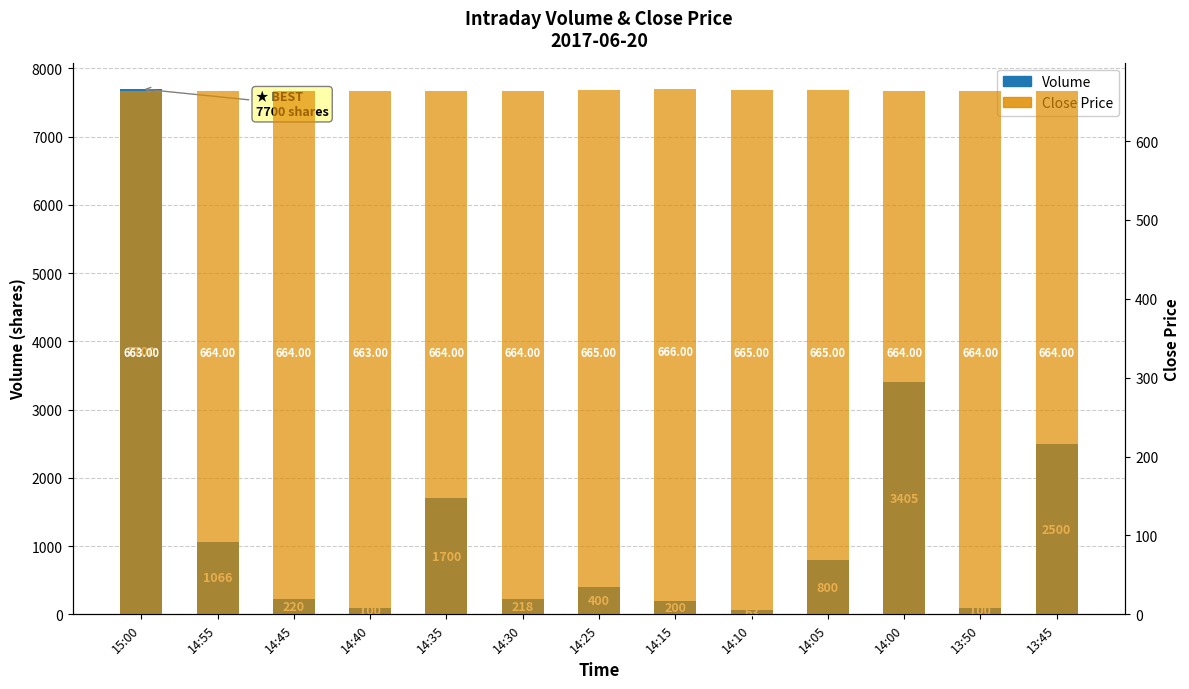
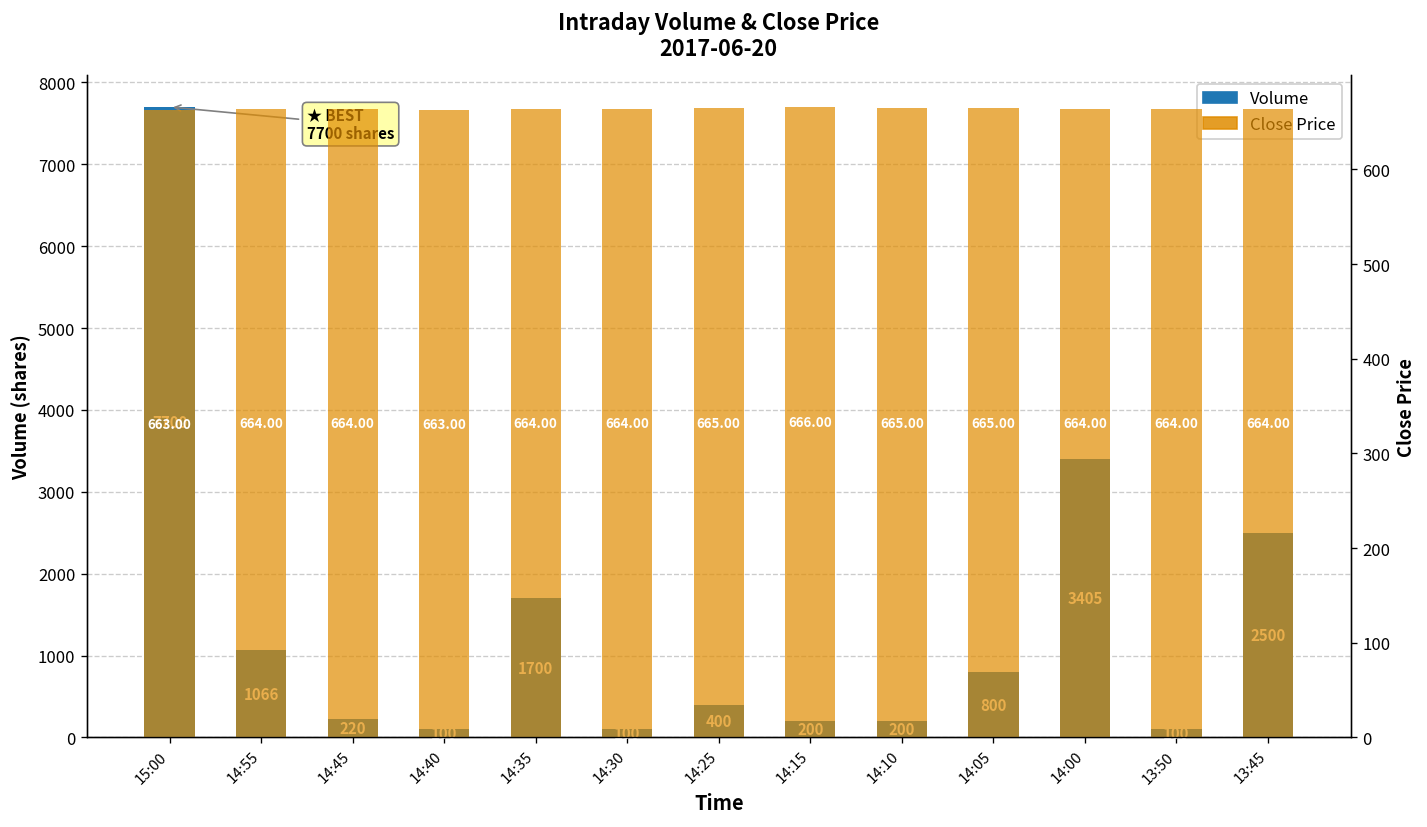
  {
    "Volume": {
      "14:55": 1066,
      "14:45": 220,
      "14:40": 100,
      "14:35": 1700,
-     "14:30": 218,
+     "14:30": 100,
      "14:25": 400,
      "14:15": 200,
-     "14:10": 63,
+     "14:10": 200,
      "14:05": 800,
      "14:00": 3405,
      "13:50": 100,
      "13:45": 2500
    },
    "Close Price": {
      "14:55": 664.00,
      "14:40": 663.00,
      "14:35": 664.00,
      "14:30": 664.00,
      "14:25": 665.00,
      "14:15": 666.00,
      "14:10": 665.00,
      "14:05": 665.00,
      "14:00": 664.00,
      "13:50": 664.00
    }
  }
